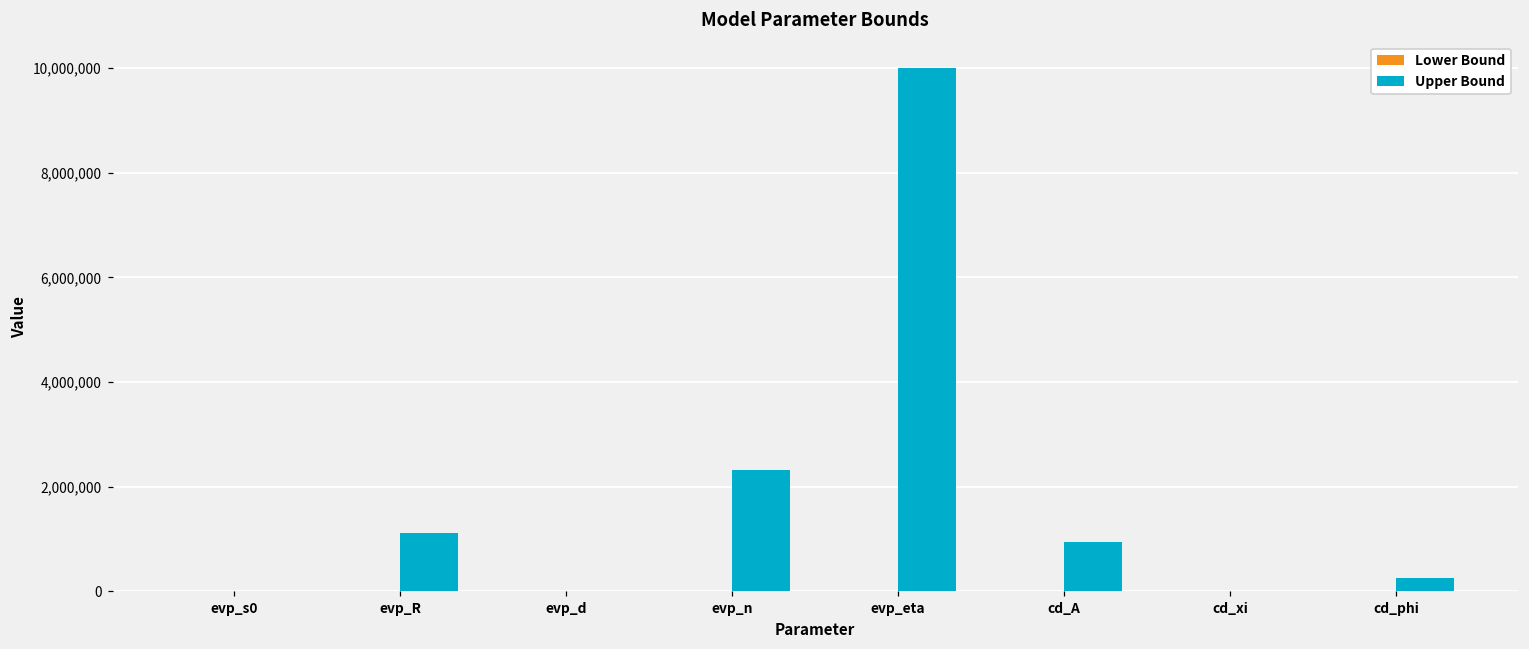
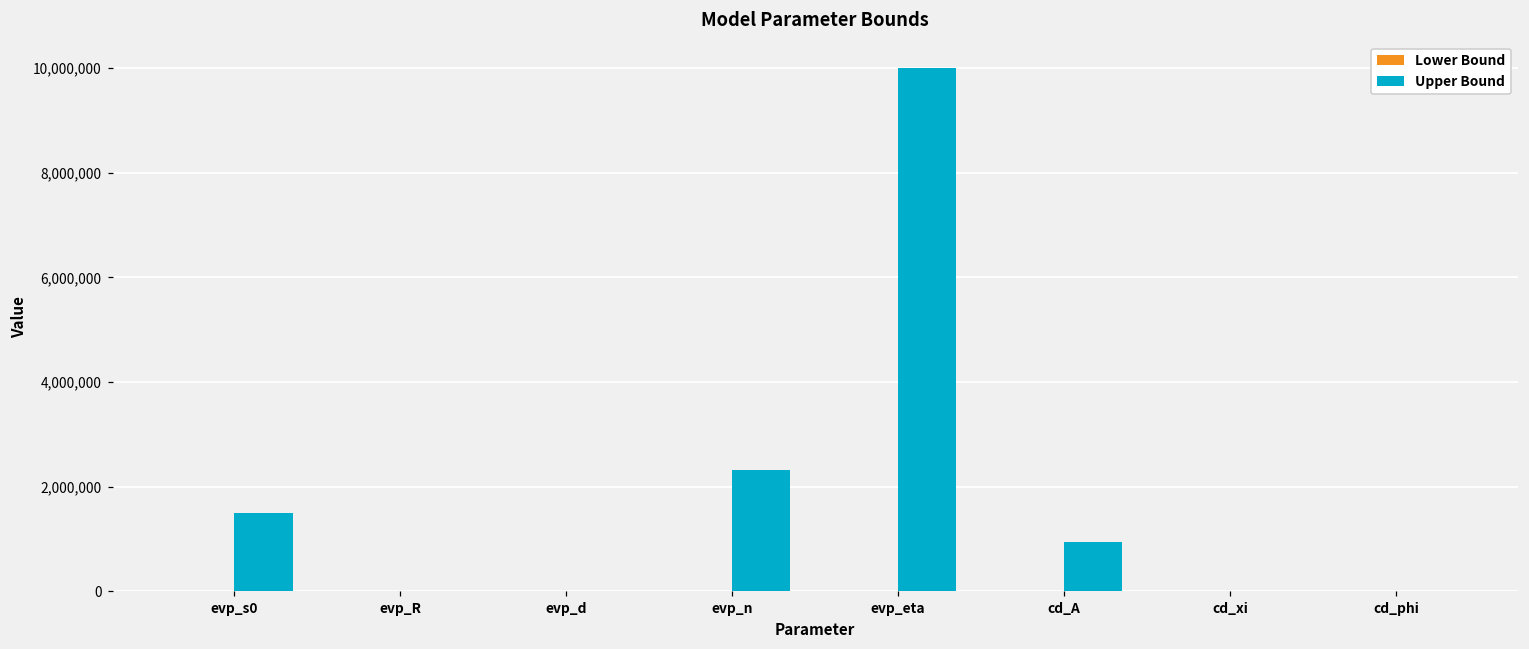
  {
    "Lower Bound": {
      "evp_s0": "0",
      "evp_R": "0",
      "evp_d": "0",
      "evp_n": "0",
      "evp_eta": "0",
      "cd_A": "0",
      "cd_xi": "0",
      "cd_phi": "0"
    },
    "Upper Bound": {
-     "evp_s0": "0",
-     "evp_R": "1,100,000",
+     "evp_s0": "1,500,000",
+     "evp_R": "0",
      "evp_n": "2,300,000",
      "evp_eta": "10,000,000",
      "cd_A": "900,000",
-     "cd_phi": "200,000"
+     "cd_phi": "0"
    }
  }
